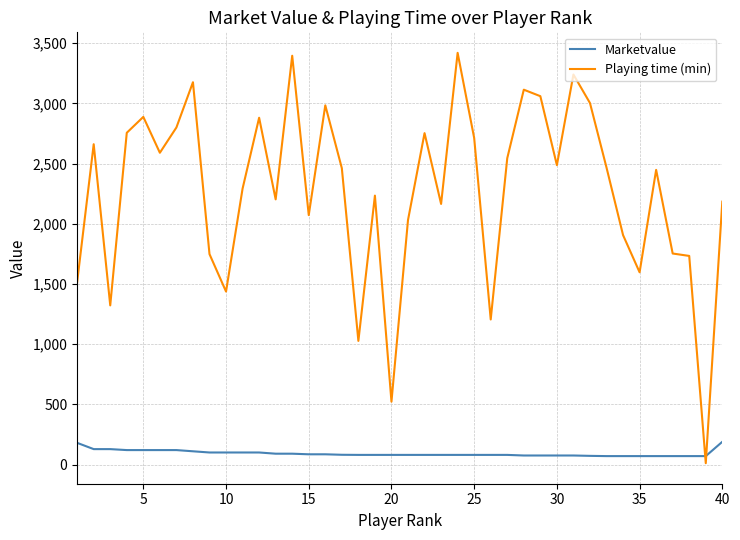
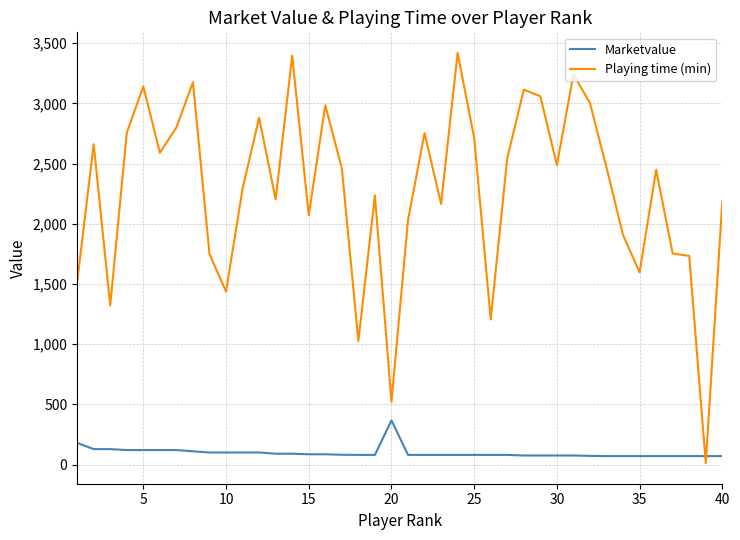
  {
    "Marketvalue": {
      "5": "120",
      "10": "100",
      "15": "90",
-     "20": "80",
+     "20": "370",
      "25": "80",
      "30": "80",
      "35": "70",
-     "40": "190"
+     "40": "70"
    },
    "Playing time (min)": {
-     "5": "2,890",
+     "5": "3,140",
      "10": "1,440",
      "15": "2,070",
      "20": "520",
      "25": "2,710",
      "30": "2,490",
      "35": "1,600",
      "40": "2,180"
    }
  }
